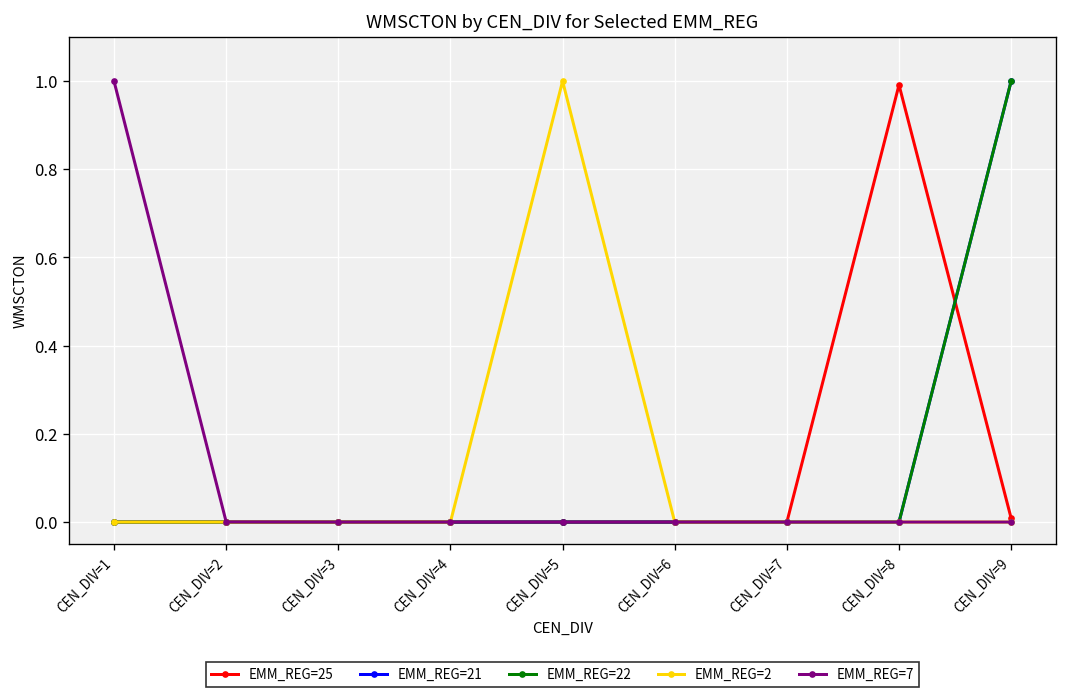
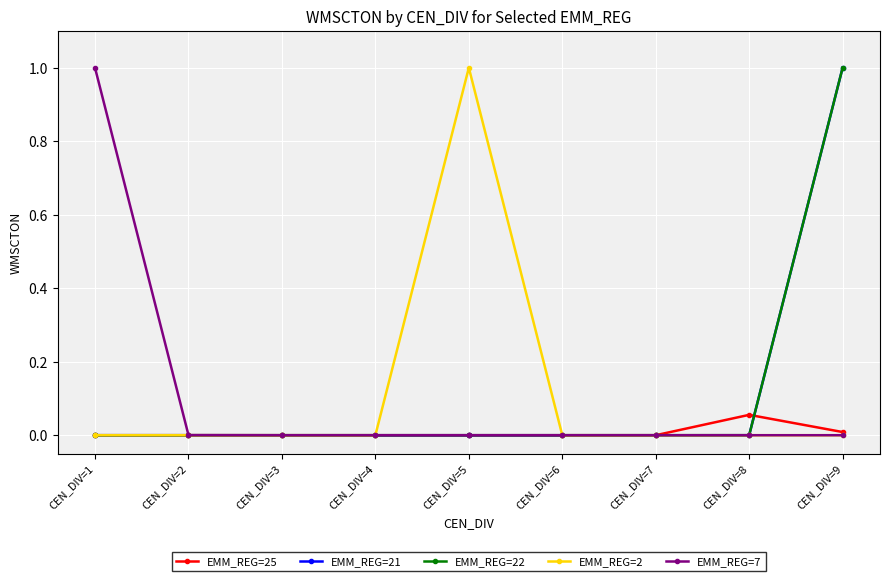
  {
    "EMM_REG=25": {
-     "CEN_DIV=8": 0.99,
+     "CEN_DIV=8": 0.06,
      "CEN_DIV=9": 0.01
    },
    "EMM_REG=22": {
      "CEN_DIV=9": 1.00
    },
    "EMM_REG=2": {
      "CEN_DIV=5": 1.00
    },
    "EMM_REG=7": {
      "CEN_DIV=1": 1.00
    }
  }
